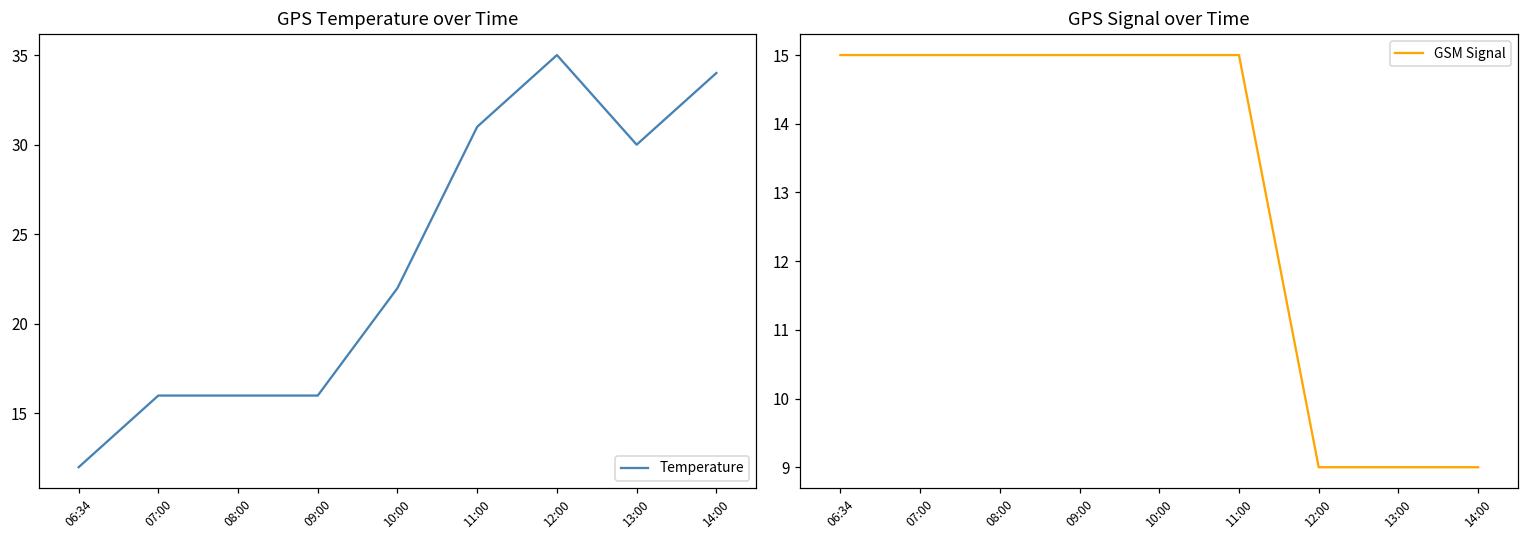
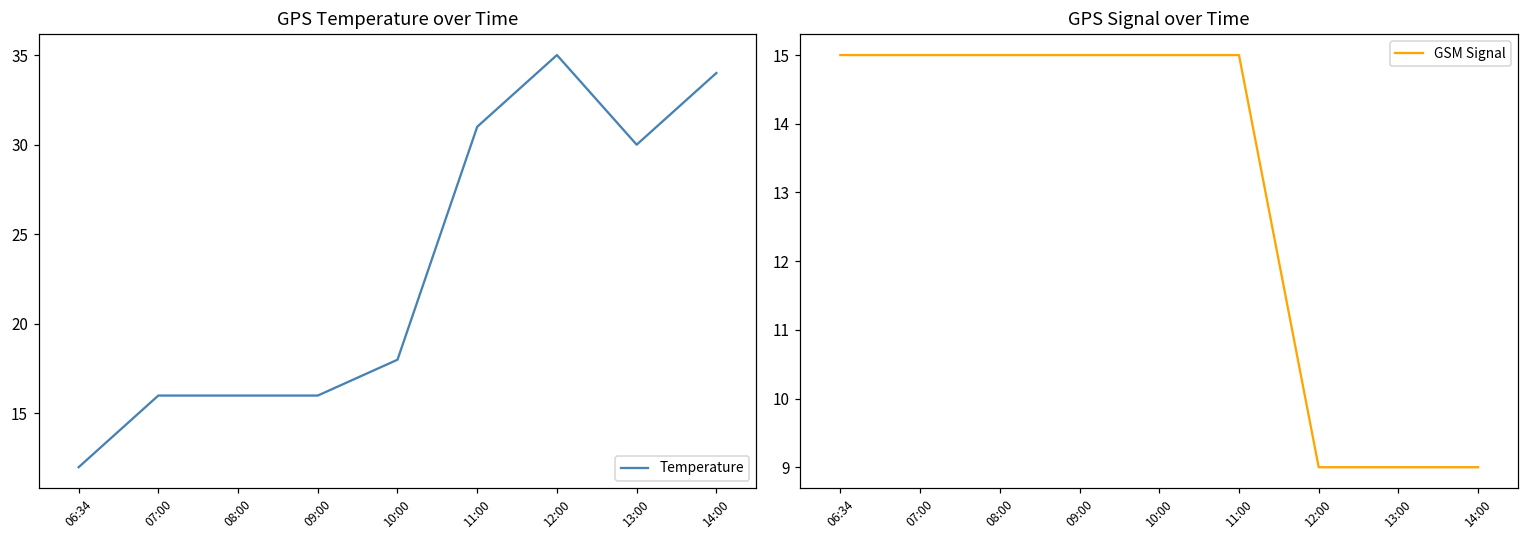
  {
    "GPS Temperature over Time": {
      "06:34": 12,
      "07:00": 16,
      "08:00": 16,
      "09:00": 16,
-     "10:00": 22,
+     "10:00": 18,
      "11:00": 31,
      "12:00": 35,
      "13:00": 30,
      "14:00": 34
    },
    "GPS Signal over Time": {
      "06:34": 15.0,
      "07:00": 15.0,
      "08:00": 15.0,
      "09:00": 15.0,
      "10:00": 15.0,
      "11:00": 15.0,
      "12:00": 9.0,
      "13:00": 9.0,
      "14:00": 9.0
    }
  }
